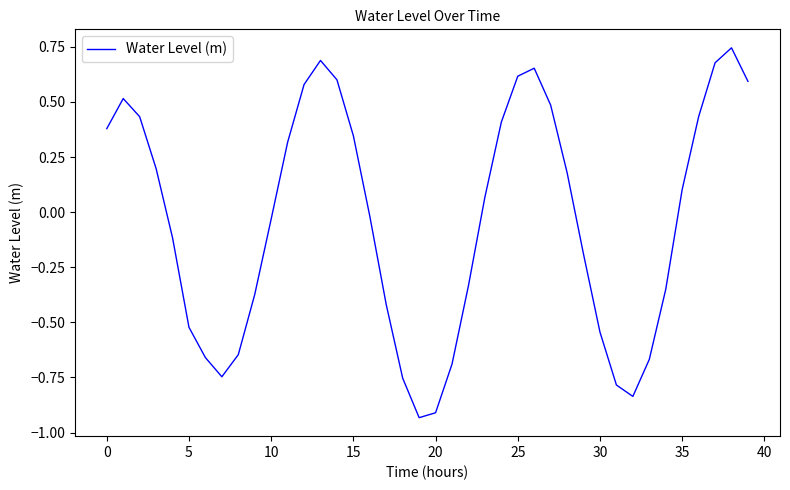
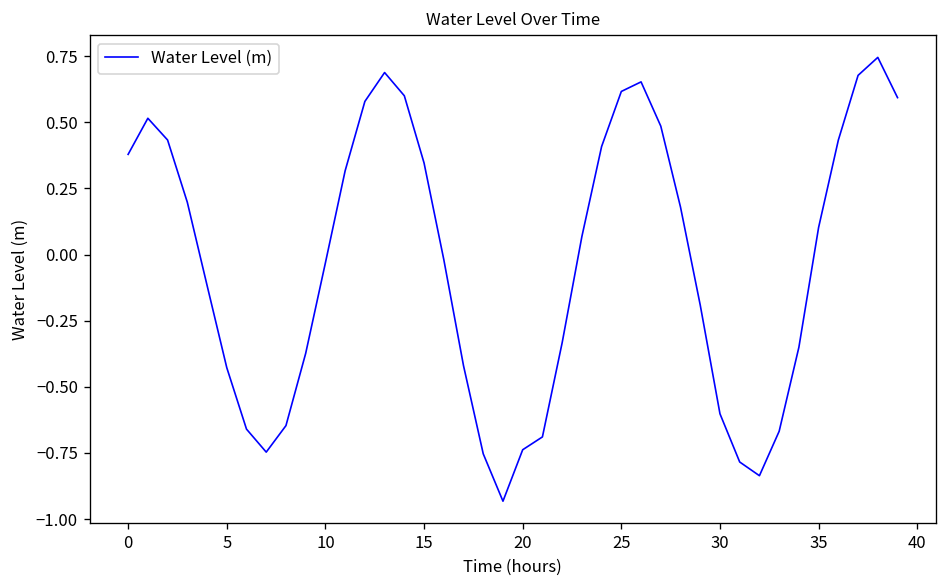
  {
    "0": 0.38,
-   "5": -0.52,
+   "5": -0.43,
    "10": -0.03,
    "15": 0.35,
-   "20": -0.91,
+   "20": -0.74,
    "25": 0.62,
-   "30": -0.54,
+   "30": -0.60,
    "35": 0.10
  }
